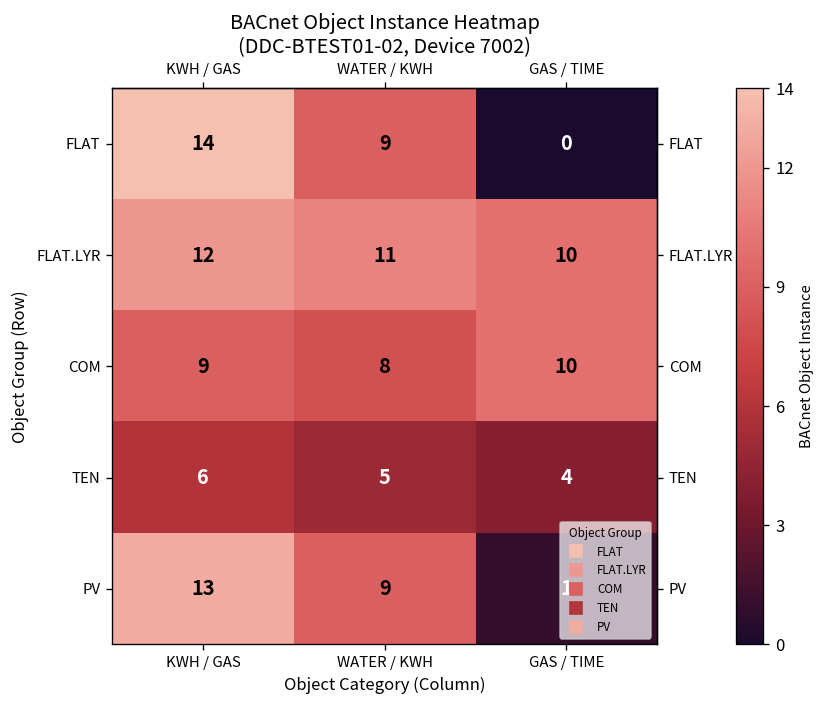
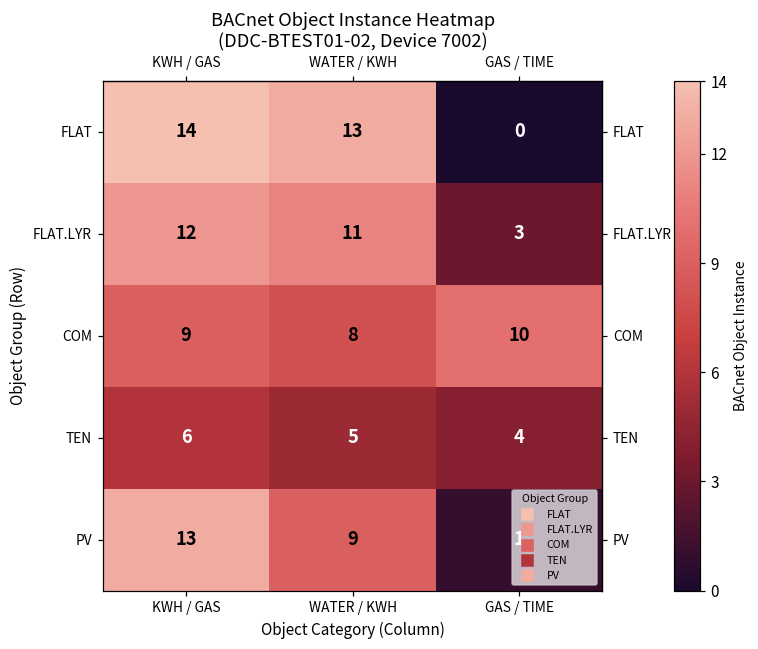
  {
    "FLAT": {
      "KWH / GAS": 14,
-     "WATER / KWH": 9,
+     "WATER / KWH": 13,
      "GAS / TIME": 0
    },
    "FLAT.LYR": {
      "KWH / GAS": 12,
      "WATER / KWH": 11,
-     "GAS / TIME": 10
+     "GAS / TIME": 3
    },
    "COM": {
      "KWH / GAS": 9,
      "WATER / KWH": 8,
      "GAS / TIME": 10
    },
    "TEN": {
      "KWH / GAS": 6,
      "WATER / KWH": 5,
      "GAS / TIME": 4
    },
    "PV": {
      "KWH / GAS": 13,
      "WATER / KWH": 9
    }
  }
